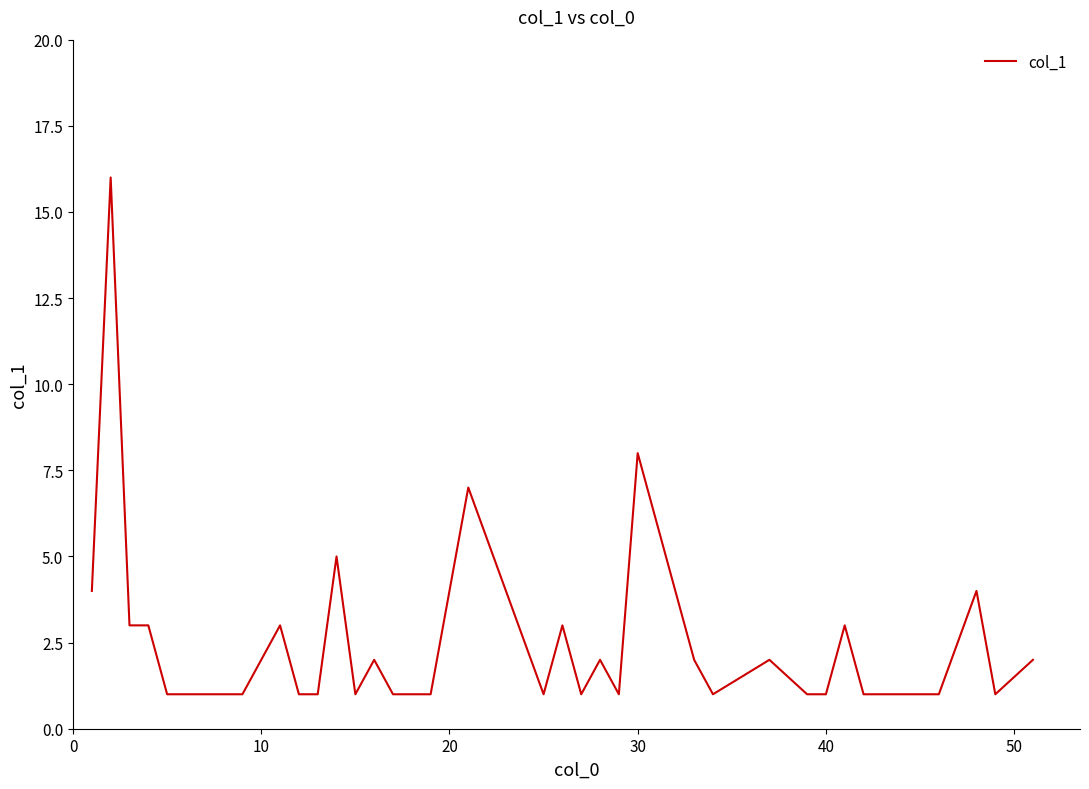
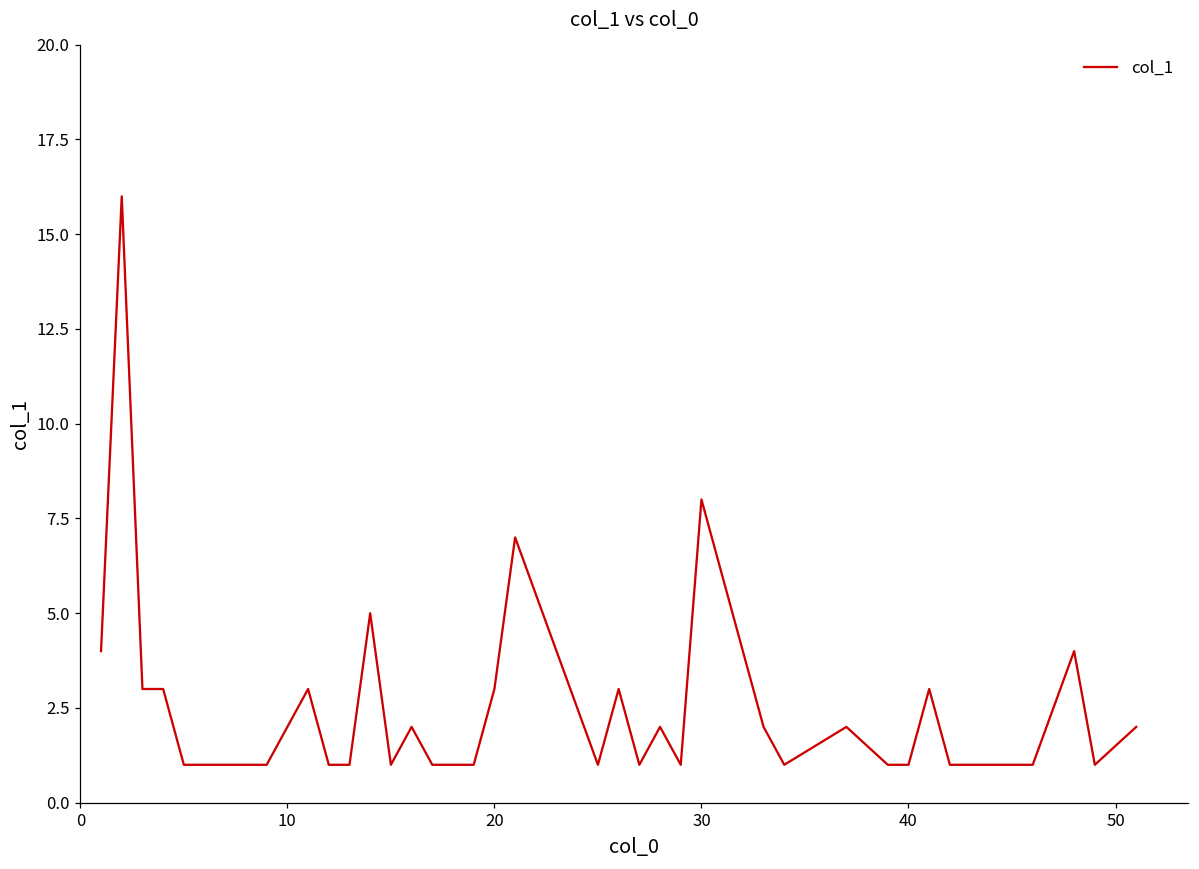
  {
    "10": 2,
-   "20": 4,
+   "20": 3,
    "30": 8,
    "40": 1
  }
